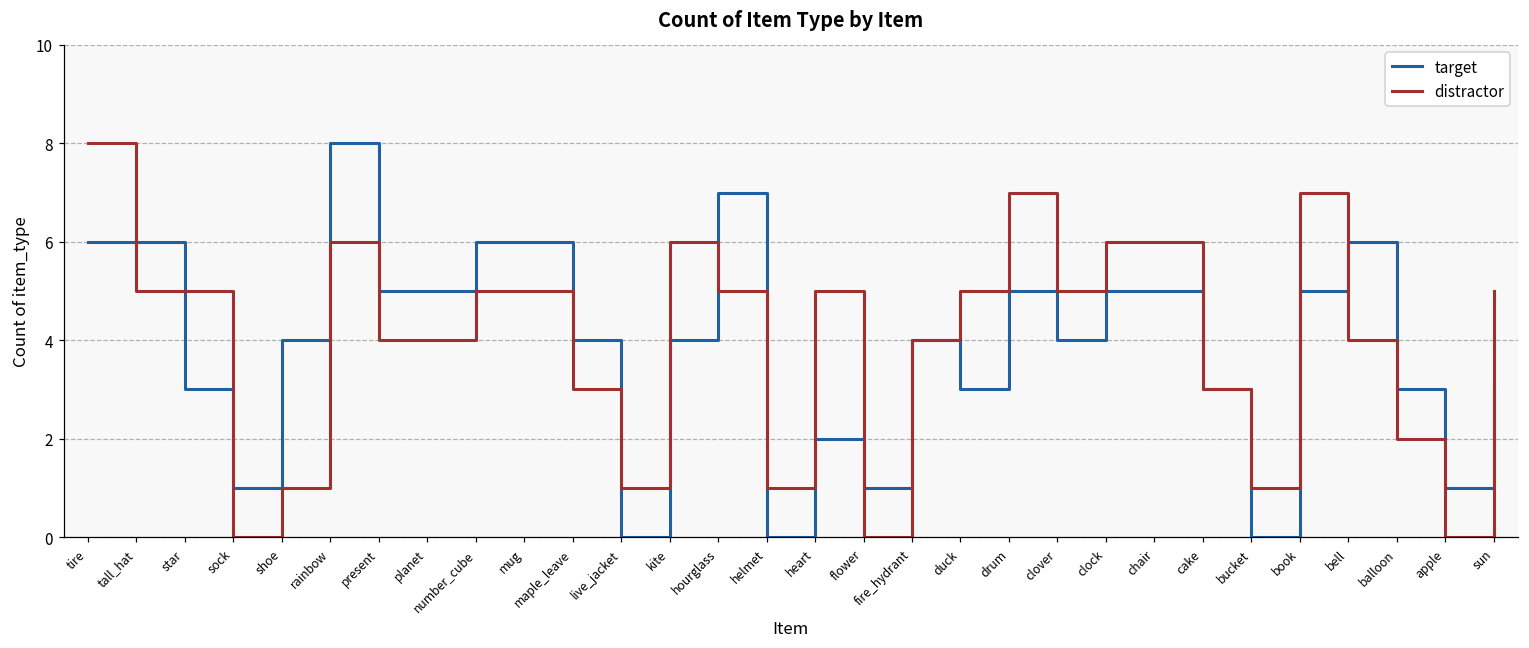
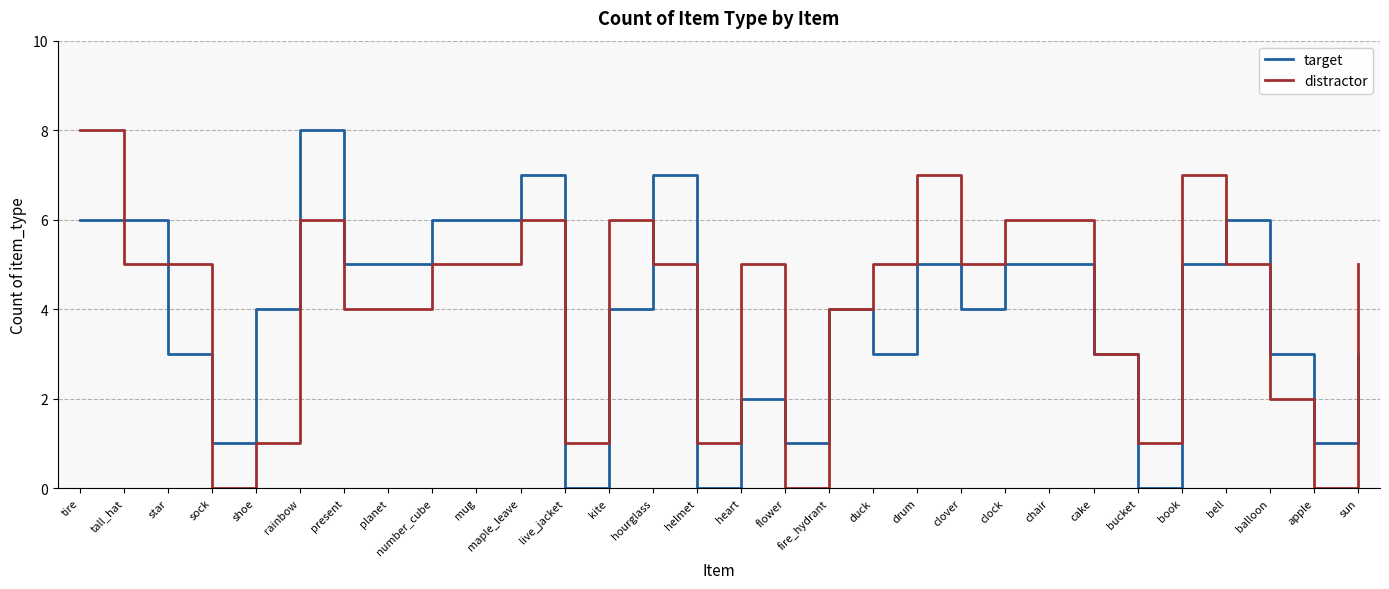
  {
    "target": {
      "tire": 6,
      "tall_hat": 6,
      "star": 3,
      "sock": 1,
      "shoe": 4,
      "rainbow": 8,
      "present": 5,
      "planet": 5,
      "number_cube": 6,
      "mug": 6,
-     "maple_leave": 4,
+     "maple_leave": 7,
      "live_jacket": 0,
      "kite": 4,
      "hourglass": 7,
      "helmet": 0,
      "heart": 2,
      "flower": 1,
      "duck": 3,
      "drum": 5,
      "clover": 4,
      "clock": 5,
      "chair": 5,
      "bucket": 0,
      "book": 5,
      "bell": 6,
      "balloon": 3,
      "apple": 1,
      "sun": 3
    },
    "distractor": {
      "tire": 8,
      "tall_hat": 5,
      "star": 5,
      "sock": 0,
      "shoe": 1,
      "rainbow": 6,
      "present": 4,
      "planet": 4,
      "number_cube": 5,
      "mug": 5,
-     "maple_leave": 3,
+     "maple_leave": 6,
      "live_jacket": 1,
      "kite": 6,
      "hourglass": 5,
      "helmet": 1,
      "heart": 5,
      "flower": 0,
      "duck": 5,
      "drum": 7,
      "clover": 5,
      "clock": 6,
      "chair": 6,
      "bucket": 1,
      "book": 7,
-     "bell": 4,
+     "bell": 5,
      "balloon": 2,
      "apple": 0,
      "sun": 5
    }
  }
